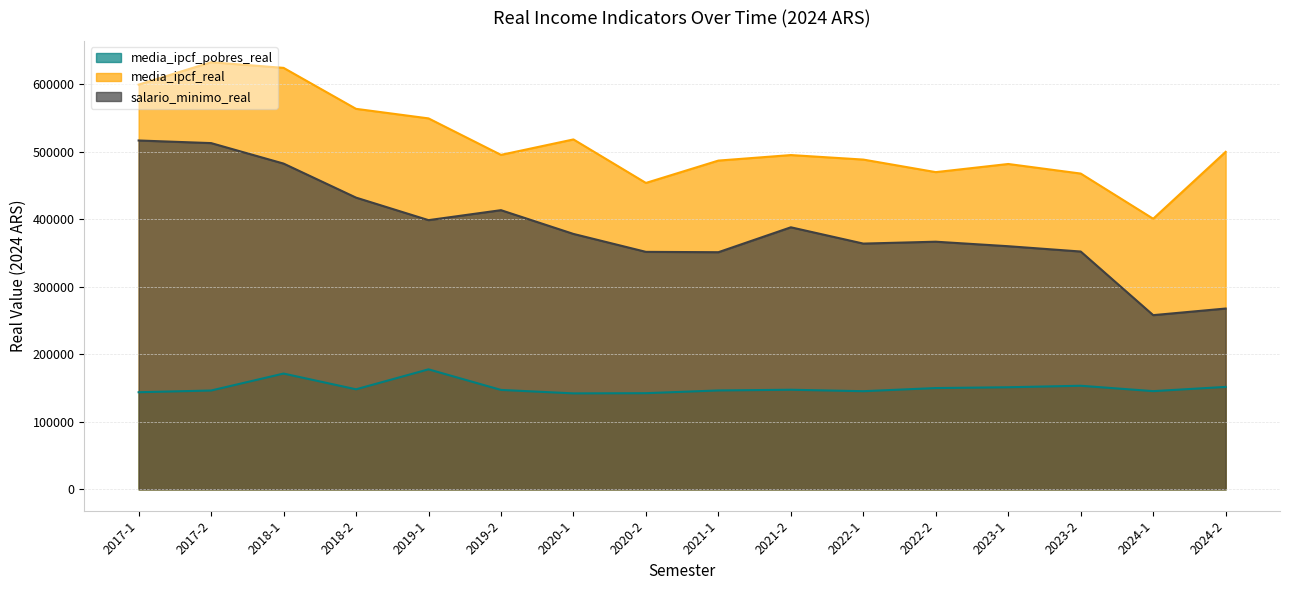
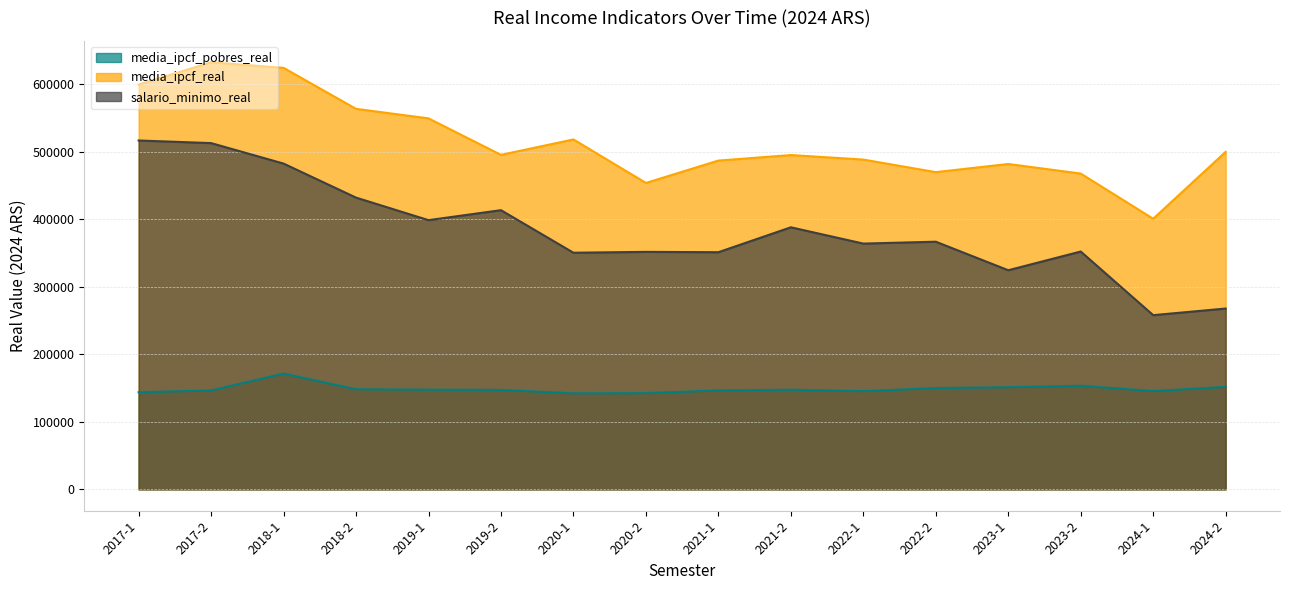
  {
    "media_ipcf_pobres_real": {
      "2017-1": 140000,
      "2017-2": 150000,
      "2018-1": 170000,
      "2018-2": 150000,
-     "2019-1": 180000,
+     "2019-1": 150000,
      "2019-2": 150000,
      "2020-1": 140000,
      "2020-2": 140000,
      "2021-1": 150000,
      "2021-2": 150000,
      "2022-1": 150000,
      "2022-2": 150000,
      "2023-1": 150000,
      "2023-2": 150000,
      "2024-1": 150000,
      "2024-2": 150000
    },
    "media_ipcf_real": {
      "2018-1": 620000,
      "2018-2": 560000,
      "2019-1": 550000,
      "2019-2": 500000,
      "2020-1": 520000,
      "2020-2": 450000,
      "2021-1": 490000,
      "2021-2": 500000,
      "2022-1": 490000,
      "2022-2": 470000,
      "2023-1": 480000,
      "2023-2": 470000,
      "2024-1": 400000,
      "2024-2": 500000
    },
    "salario_minimo_real": {
      "2017-1": 520000,
      "2017-2": 510000,
      "2018-1": 480000,
      "2018-2": 430000,
      "2019-1": 400000,
      "2019-2": 410000,
-     "2020-1": 380000,
+     "2020-1": 350000,
      "2020-2": 350000,
      "2021-1": 350000,
      "2021-2": 390000,
      "2022-1": 360000,
      "2022-2": 370000,
-     "2023-1": 360000,
+     "2023-1": 320000,
      "2023-2": 350000,
      "2024-1": 260000,
      "2024-2": 270000
    }
  }
